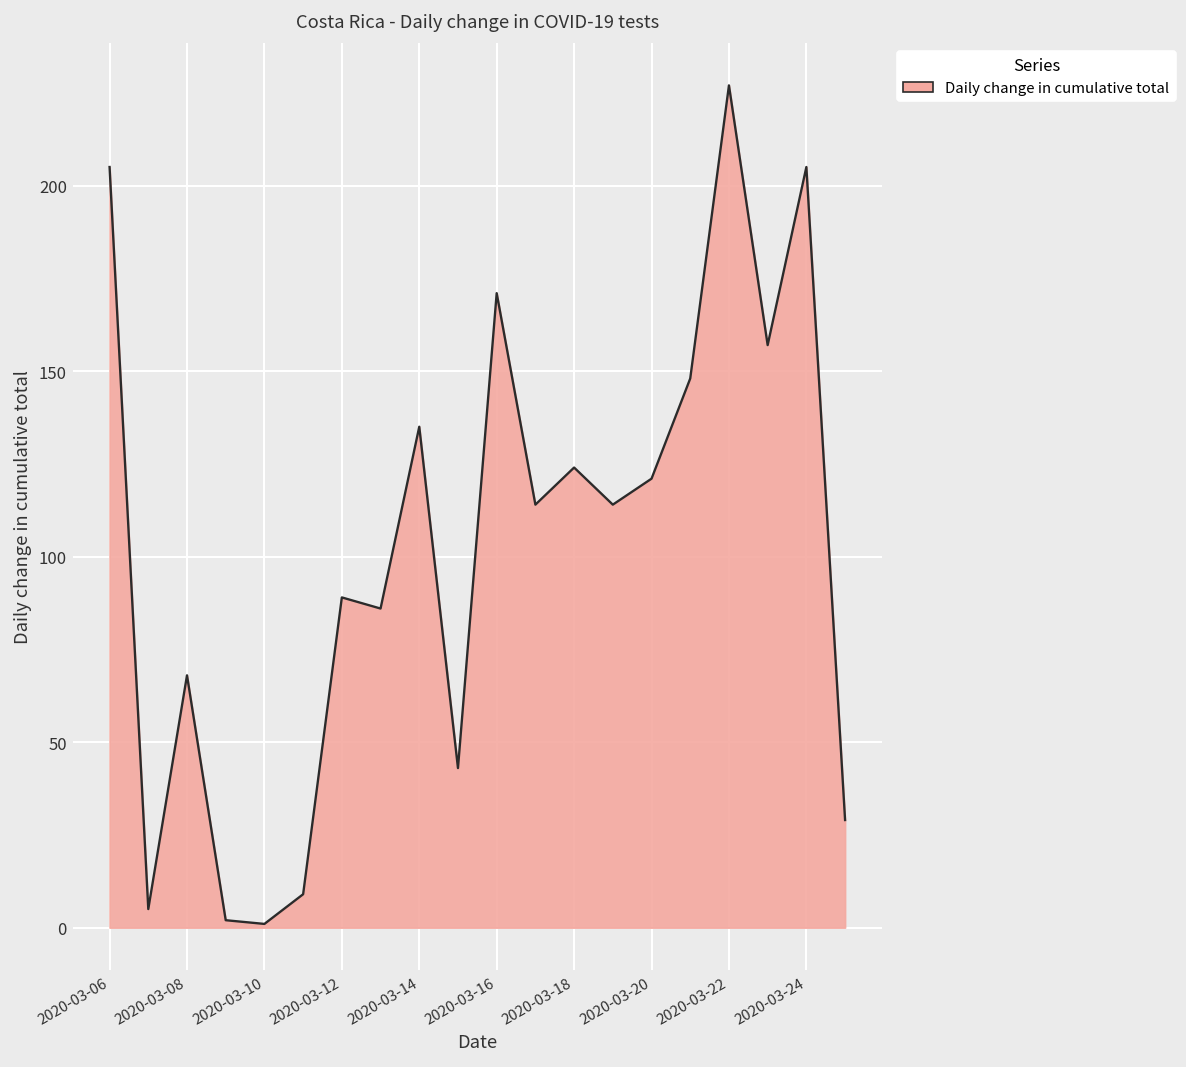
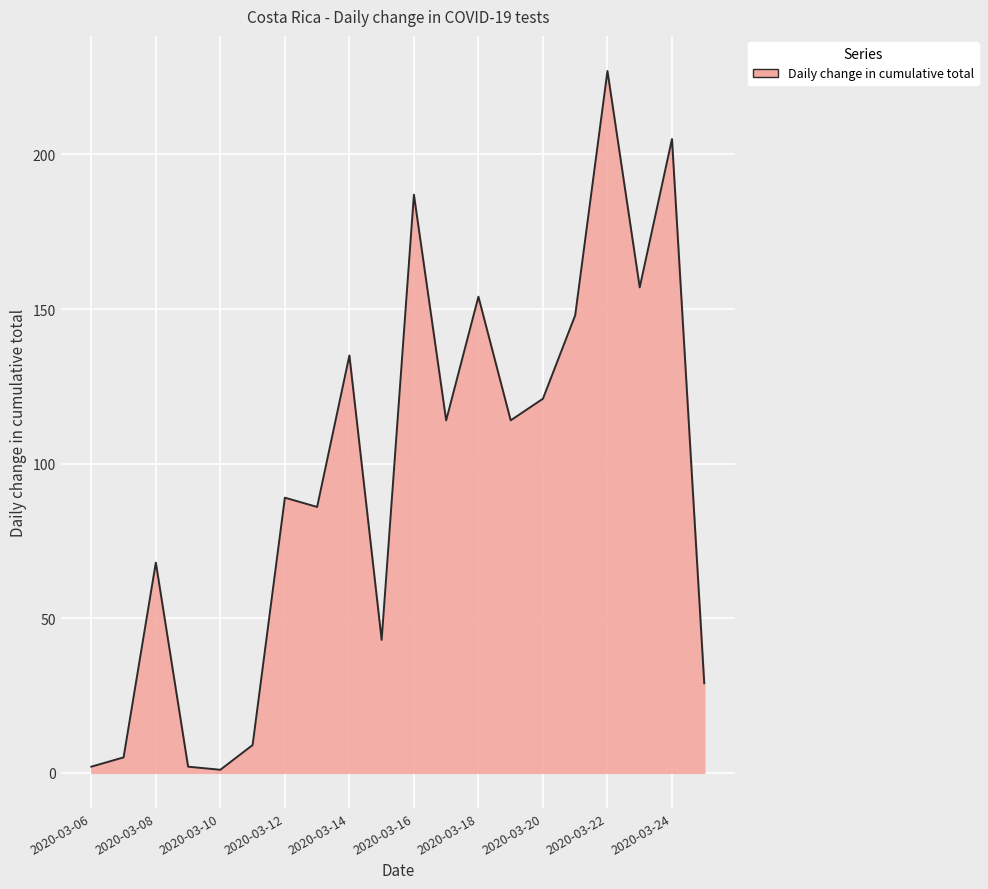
  {
-   "2020-03-06": 205,
+   "2020-03-06": 2,
    "2020-03-08": 68,
    "2020-03-10": 1,
    "2020-03-12": 89,
    "2020-03-14": 135,
-   "2020-03-16": 171,
-   "2020-03-18": 124,
+   "2020-03-16": 187,
+   "2020-03-18": 154,
    "2020-03-20": 121,
    "2020-03-22": 227,
    "2020-03-24": 205
  }
